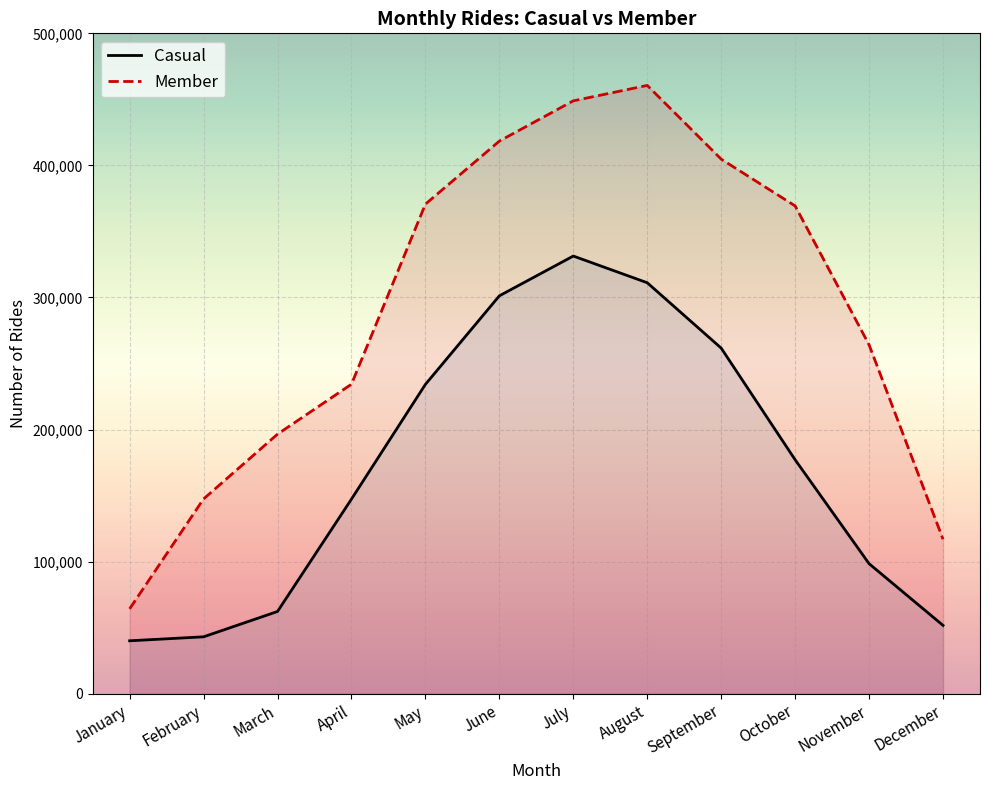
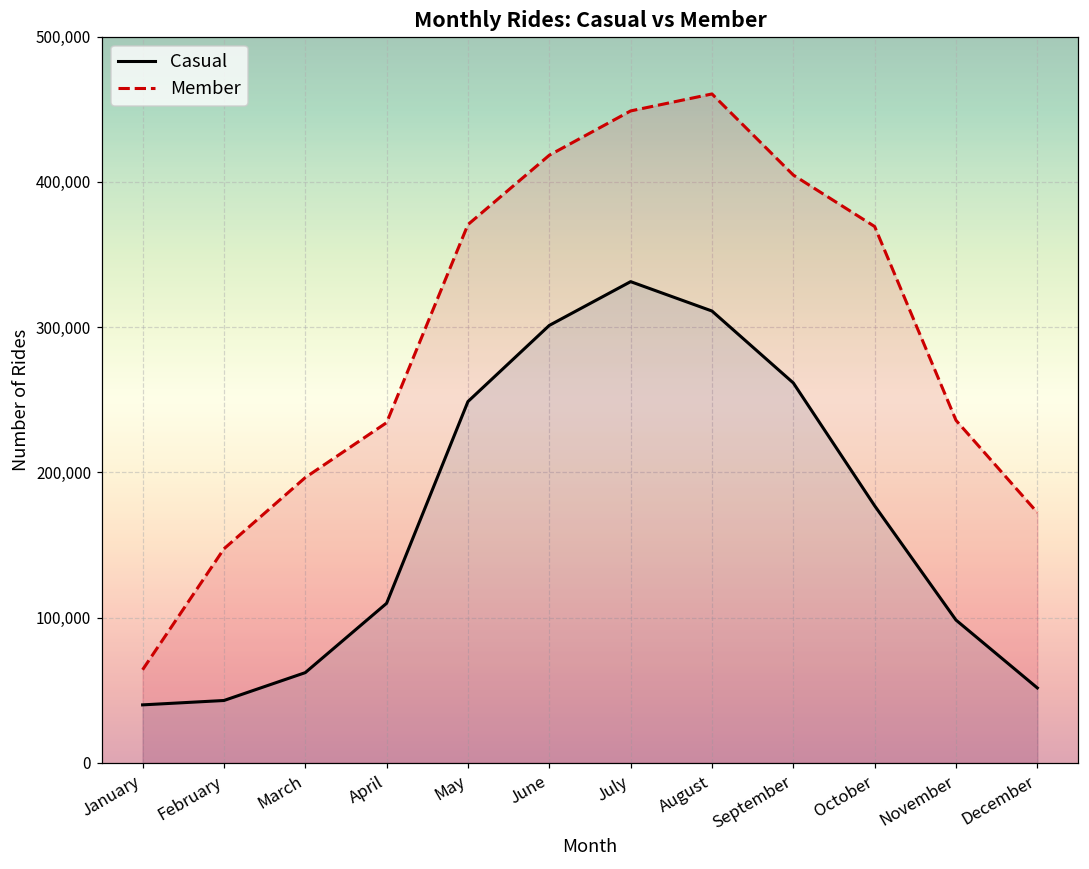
  {
    "Casual": {
      "January": "40,000",
      "February": "43,000",
      "March": "62,000",
-     "April": "147,000",
-     "May": "234,000",
+     "April": "110,000",
+     "May": "249,000",
      "June": "301,000",
      "July": "331,000",
      "August": "311,000",
      "September": "262,000",
      "October": "177,000",
      "November": "98,000",
      "December": "52,000"
    },
    "Member": {
      "January": "64,000",
      "February": "147,000",
      "March": "196,000",
      "April": "234,000",
      "May": "371,000",
      "June": "418,000",
      "July": "449,000",
      "August": "461,000",
      "September": "405,000",
      "October": "369,000",
-     "November": "264,000",
-     "December": "117,000"
+     "November": "236,000",
+     "December": "172,000"
    }
  }
